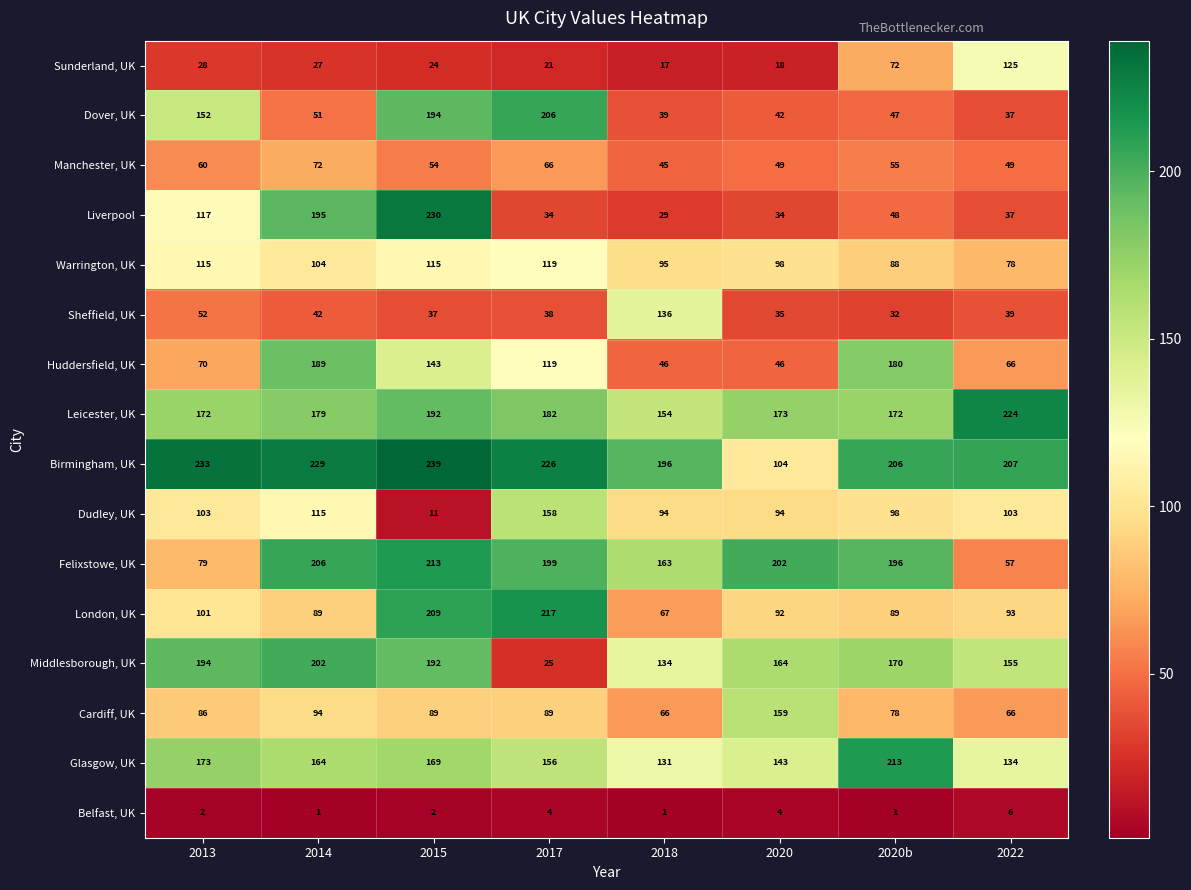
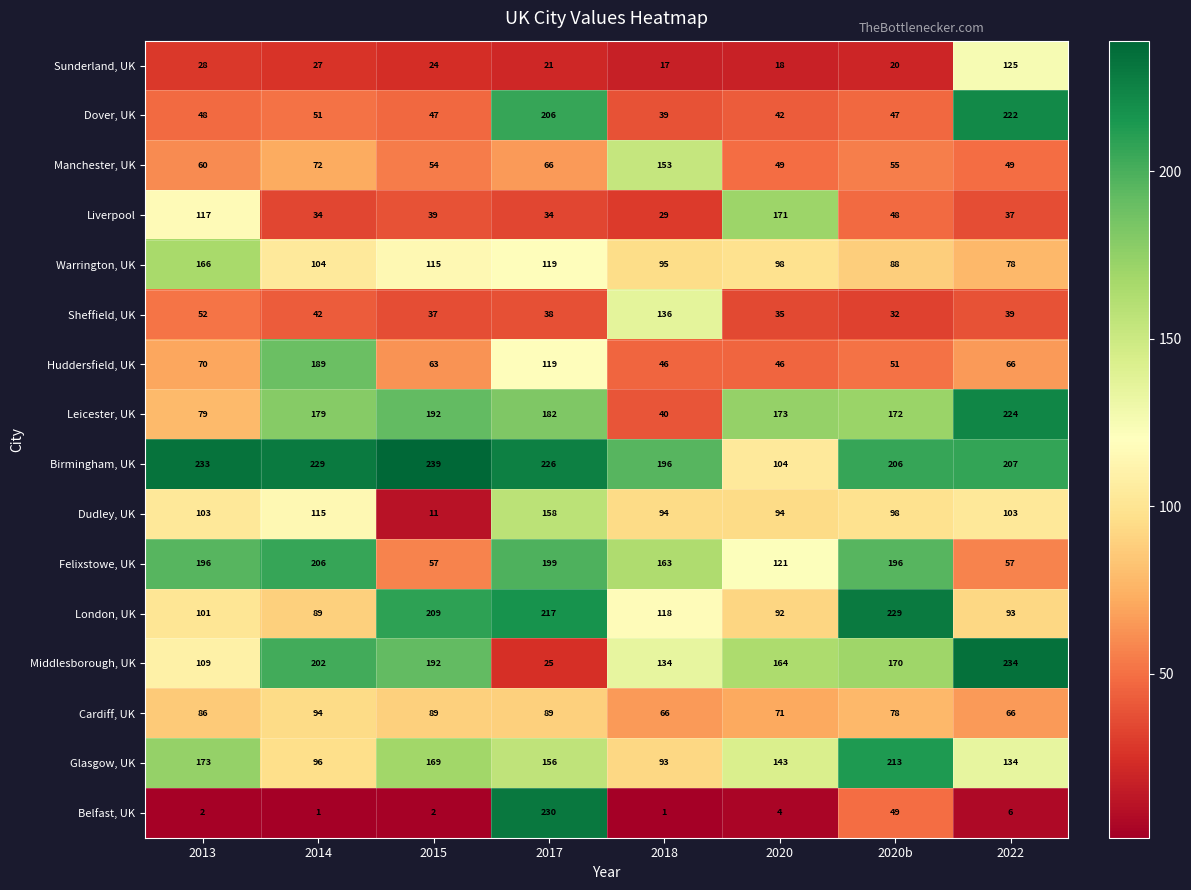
  {
    "Sunderland, UK": {
      "2013": 28,
      "2014": 27,
      "2015": 24,
      "2017": 21,
      "2018": 17,
      "2020": 18,
-     "2020b": 72,
+     "2020b": 20,
      "2022": 125
    },
    "Dover, UK": {
-     "2013": 152,
+     "2013": 48,
      "2014": 51,
-     "2015": 194,
+     "2015": 47,
      "2017": 206,
      "2018": 39,
      "2020": 42,
      "2020b": 47,
-     "2022": 37
+     "2022": 222
    },
    "Manchester, UK": {
      "2013": 60,
      "2014": 72,
      "2015": 54,
      "2017": 66,
-     "2018": 45,
+     "2018": 153,
      "2020": 49,
      "2020b": 55,
      "2022": 49
    },
    "Liverpool": {
      "2013": 117,
-     "2014": 195,
-     "2015": 230,
+     "2014": 34,
+     "2015": 39,
      "2017": 34,
      "2018": 29,
-     "2020": 34,
+     "2020": 171,
      "2020b": 48,
      "2022": 37
    },
    "Warrington, UK": {
-     "2013": 115,
+     "2013": 166,
      "2014": 104,
      "2015": 115,
      "2017": 119,
      "2018": 95,
      "2020": 98,
      "2020b": 88,
      "2022": 78
    },
    "Sheffield, UK": {
      "2013": 52,
      "2014": 42,
      "2015": 37,
      "2017": 38,
      "2018": 136,
      "2020": 35,
      "2020b": 32,
      "2022": 39
    },
    "Huddersfield, UK": {
      "2013": 70,
      "2014": 189,
-     "2015": 143,
+     "2015": 63,
      "2017": 119,
      "2018": 46,
      "2020": 46,
-     "2020b": 180,
+     "2020b": 51,
      "2022": 66
    },
    "Leicester, UK": {
-     "2013": 172,
+     "2013": 79,
      "2014": 179,
      "2015": 192,
      "2017": 182,
-     "2018": 154,
+     "2018": 40,
      "2020": 173,
      "2020b": 172,
      "2022": 224
    },
    "Birmingham, UK": {
      "2013": 233,
      "2014": 229,
      "2015": 239,
      "2017": 226,
      "2018": 196,
      "2020": 104,
      "2020b": 206,
      "2022": 207
    },
    "Dudley, UK": {
      "2013": 103,
      "2014": 115,
      "2015": 11,
      "2017": 158,
      "2018": 94,
      "2020": 94,
      "2020b": 98,
      "2022": 103
    },
    "Felixstowe, UK": {
-     "2013": 79,
+     "2013": 196,
      "2014": 206,
-     "2015": 213,
+     "2015": 57,
      "2017": 199,
      "2018": 163,
-     "2020": 202,
+     "2020": 121,
      "2020b": 196,
      "2022": 57
    },
    "London, UK": {
      "2013": 101,
      "2014": 89,
      "2015": 209,
      "2017": 217,
-     "2018": 67,
+     "2018": 118,
      "2020": 92,
-     "2020b": 89,
+     "2020b": 229,
      "2022": 93
    },
    "Middlesborough, UK": {
-     "2013": 194,
+     "2013": 109,
      "2014": 202,
      "2015": 192,
      "2017": 25,
      "2018": 134,
      "2020": 164,
      "2020b": 170,
-     "2022": 155
+     "2022": 234
    },
    "Cardiff, UK": {
      "2013": 86,
      "2014": 94,
      "2015": 89,
      "2017": 89,
      "2018": 66,
-     "2020": 159,
+     "2020": 71,
      "2020b": 78,
      "2022": 66
    },
    "Glasgow, UK": {
      "2013": 173,
-     "2014": 164,
+     "2014": 96,
      "2015": 169,
      "2017": 156,
-     "2018": 131,
+     "2018": 93,
      "2020": 143,
      "2020b": 213,
      "2022": 134
    },
    "Belfast, UK": {
      "2013": 2,
      "2014": 1,
      "2015": 2,
-     "2017": 4,
+     "2017": 230,
      "2018": 1,
      "2020": 4,
-     "2020b": 1,
+     "2020b": 49,
      "2022": 6
    }
  }
